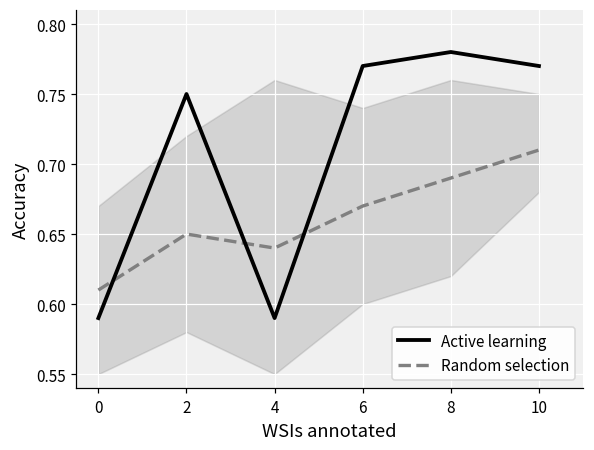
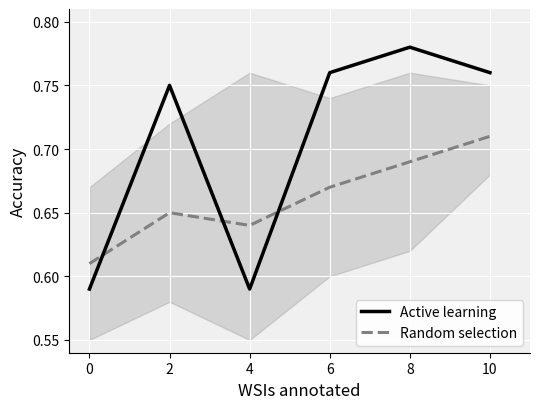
  {
    "Active learning": {
      "0": 0.59,
      "2": 0.75,
      "4": 0.59,
-     "6": 0.77,
+     "6": 0.76,
      "8": 0.78,
-     "10": 0.77
+     "10": 0.76
    }
  }
